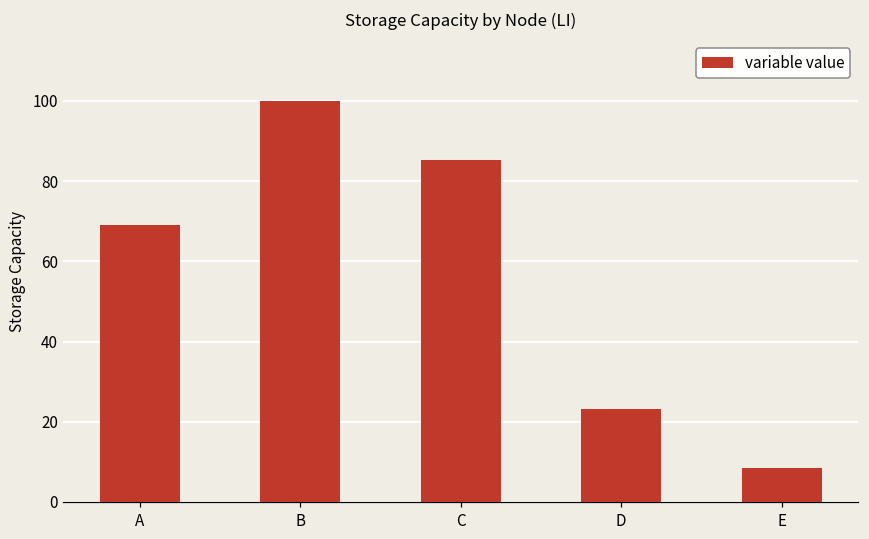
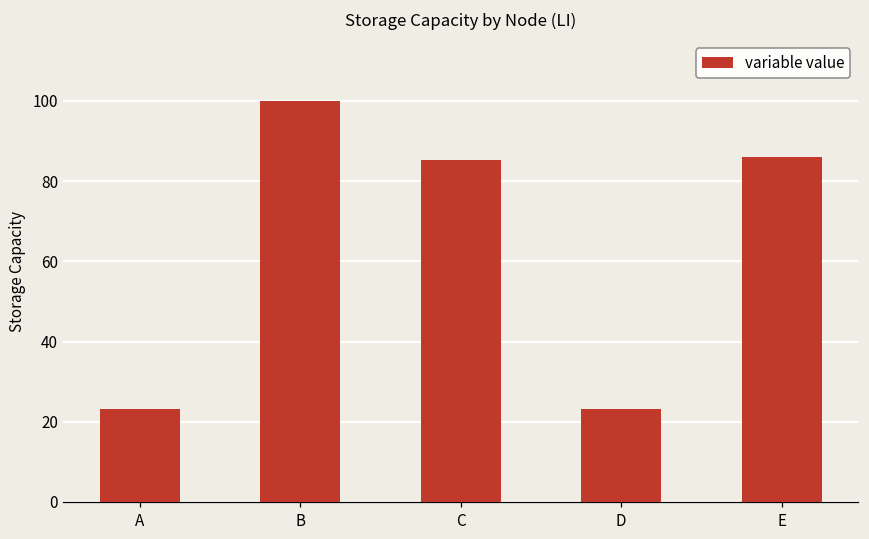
  {
-   "A": 69,
+   "A": 23,
    "B": 100,
    "C": 85,
    "D": 23,
-   "E": 8
+   "E": 86
  }
